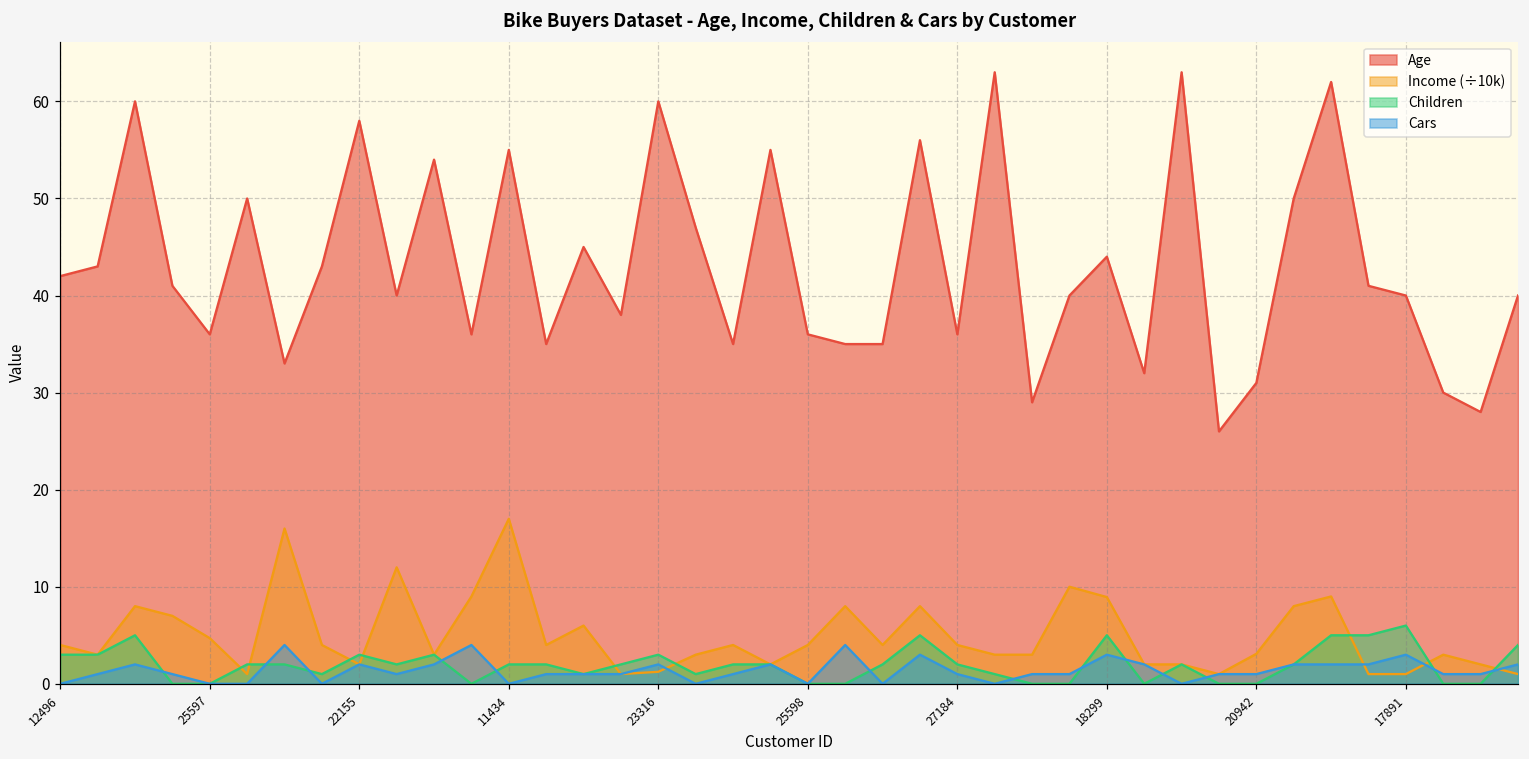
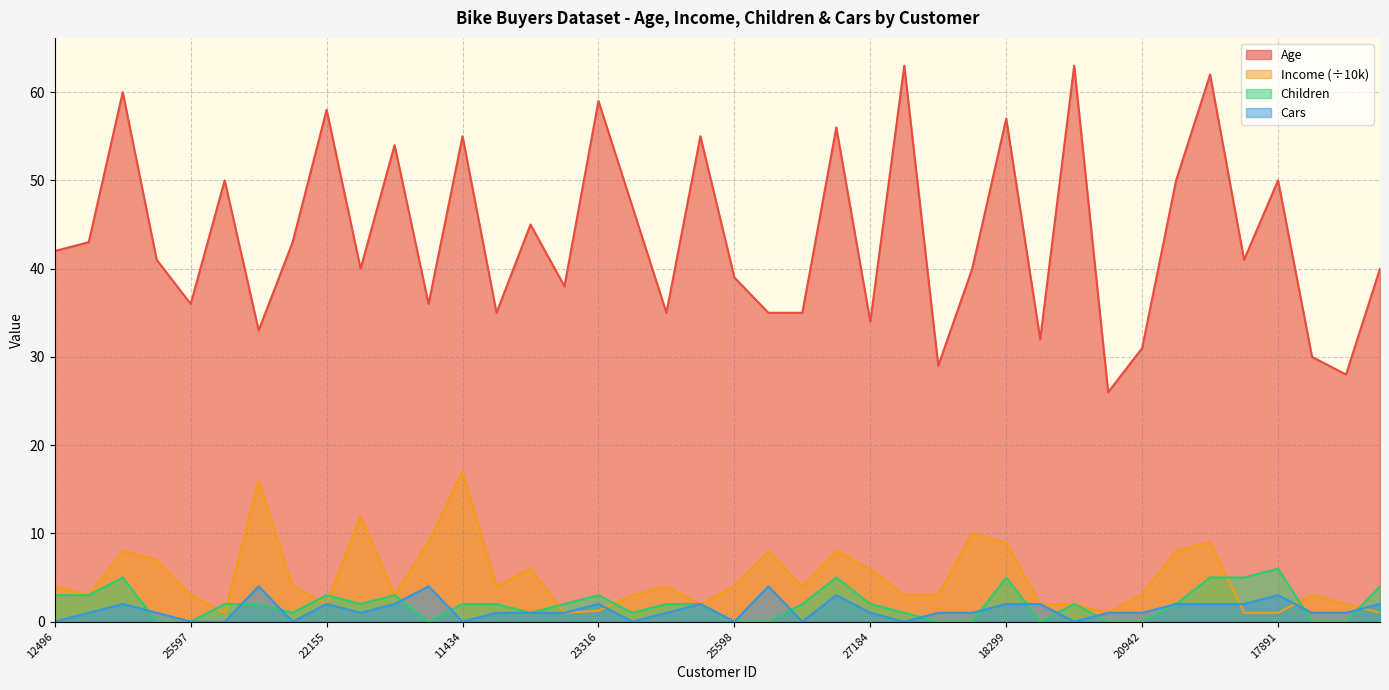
  {
    "Age": {
      "12496": 42,
      "25597": 36,
      "22155": 58,
      "11434": 55,
-     "23316": 60,
-     "25598": 36,
-     "27184": 36,
-     "18299": 44,
+     "23316": 59,
+     "25598": 39,
+     "27184": 34,
+     "18299": 57,
      "20942": 31,
-     "17891": 40
+     "17891": 50
    },
    "Income (÷10k)": {
      "12496": 4,
-     "25597": 5,
+     "25597": 3,
      "11434": 17,
      "23316": 1,
      "25598": 4,
-     "27184": 4,
+     "27184": 6,
      "18299": 9,
      "20942": 3,
      "17891": 1
    },
    "Children": {
      "12496": 3,
      "22155": 3,
      "11434": 2,
      "23316": 3,
      "27184": 2,
      "18299": 5,
      "20942": 0,
      "17891": 6
    },
    "Cars": {
      "12496": 0,
      "11434": 0,
      "23316": 2,
      "27184": 1,
-     "18299": 3,
+     "18299": 2,
      "20942": 1,
      "17891": 3
    }
  }
